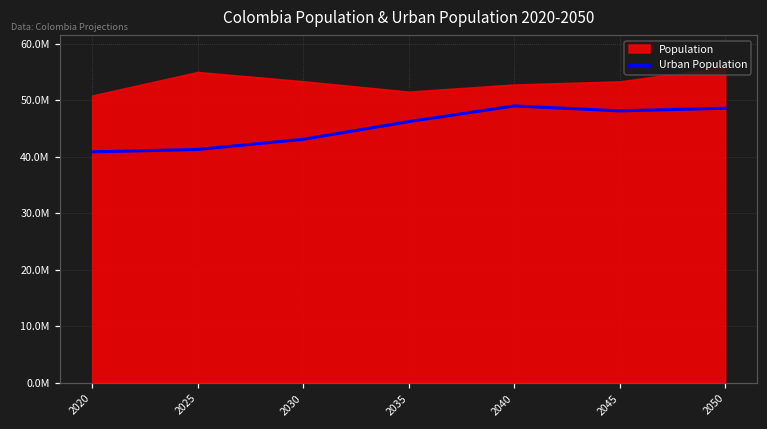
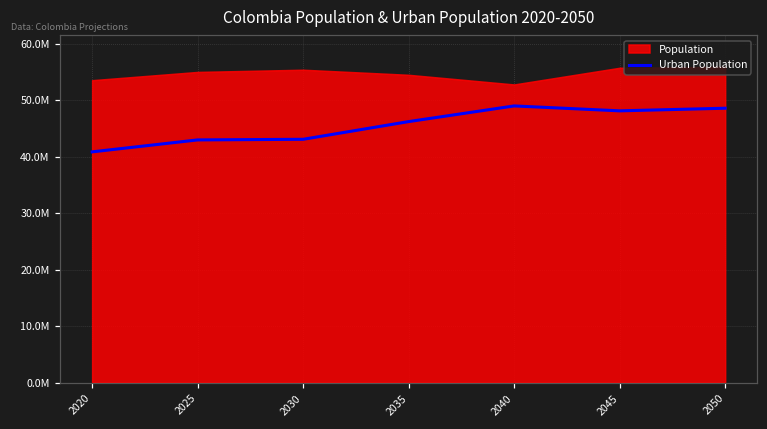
  {
    "Population": {
-     "2020": 51000000,
+     "2020": 54000000,
      "2025": 55000000,
-     "2030": 53000000,
-     "2035": 52000000,
+     "2030": 55000000,
+     "2035": 55000000,
      "2040": 53000000,
-     "2045": 53000000
+     "2045": 56000000
    },
    "Urban Population": {
      "2020": 41000000,
-     "2025": 41000000,
+     "2025": 43000000,
      "2030": 43000000,
      "2035": 46000000,
      "2040": 49000000,
      "2045": 48000000,
      "2050": 49000000
    }
  }
